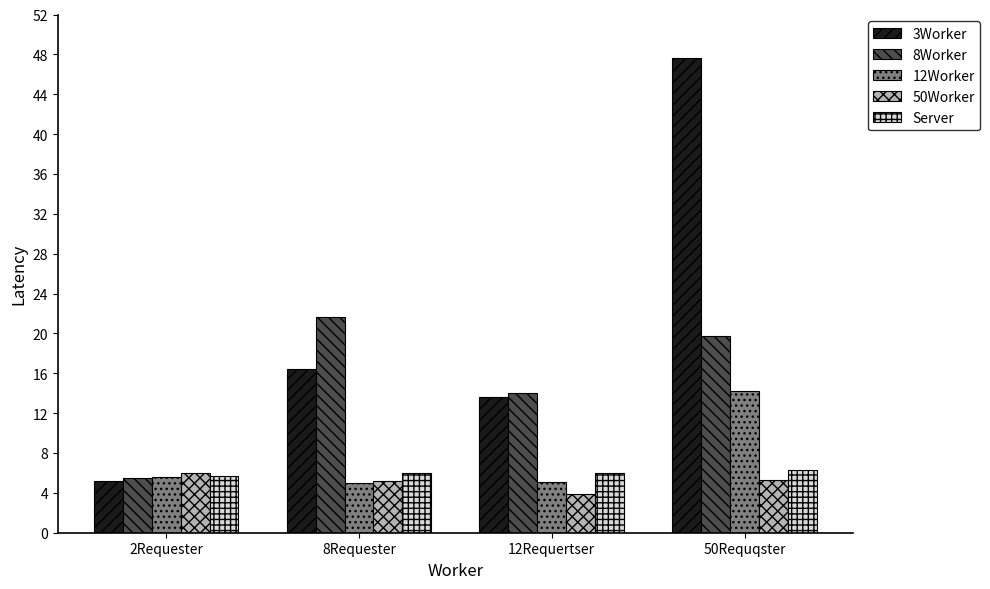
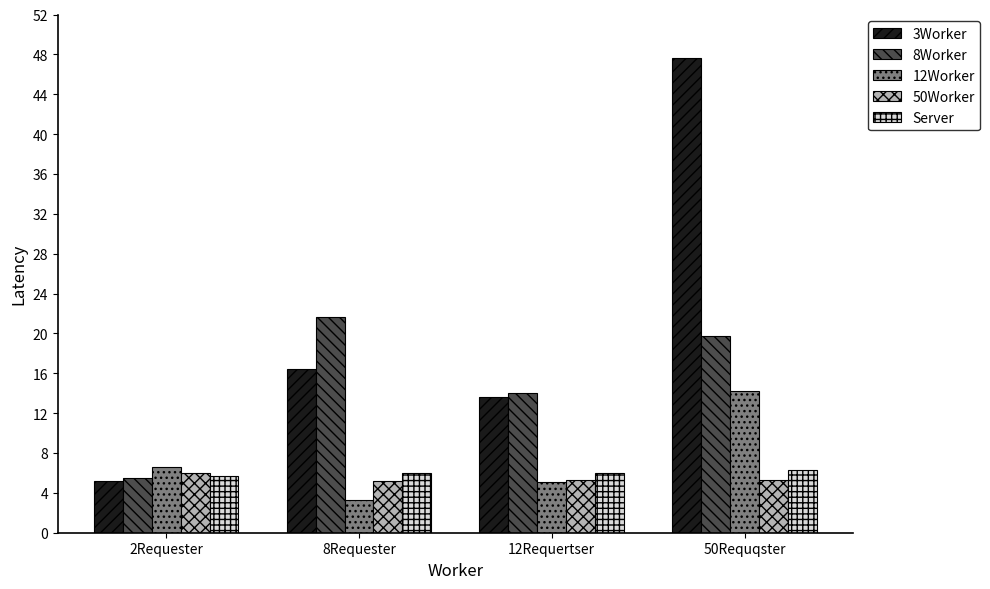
  {
    "3Worker": {
      "2Requester": 5,
      "8Requester": 16,
      "12Requertser": 14,
      "50Requqster": 48
    },
    "8Worker": {
      "2Requester": 5,
      "8Requester": 22,
      "12Requertser": 14,
      "50Requqster": 20
    },
    "12Worker": {
-     "2Requester": 6,
-     "8Requester": 5,
+     "2Requester": 7,
+     "8Requester": 3,
      "12Requertser": 5,
      "50Requqster": 14
    },
    "50Worker": {
      "2Requester": 6,
      "8Requester": 5,
-     "12Requertser": 4,
+     "12Requertser": 5,
      "50Requqster": 5
    },
    "Server": {
      "2Requester": 6,
      "8Requester": 6,
      "12Requertser": 6,
      "50Requqster": 6
    }
  }
